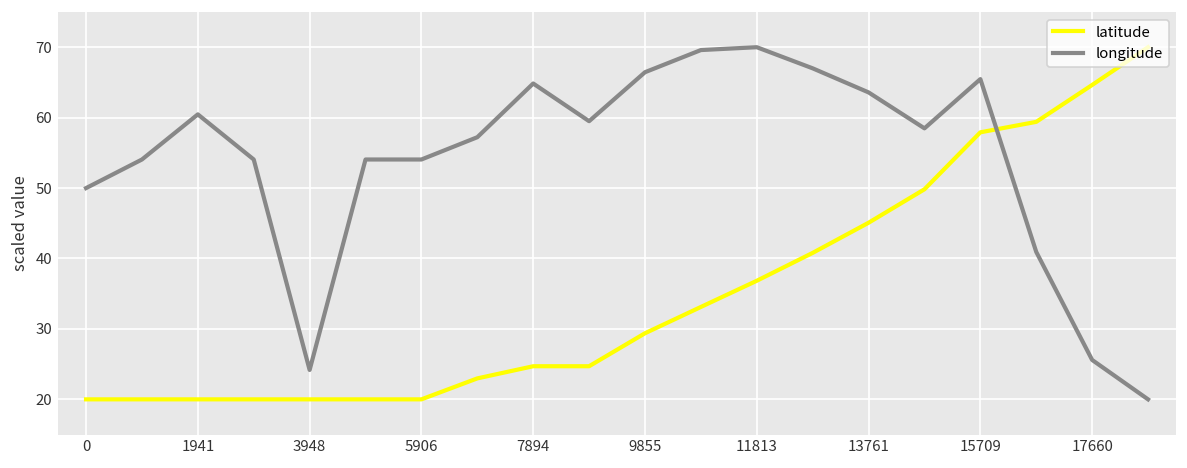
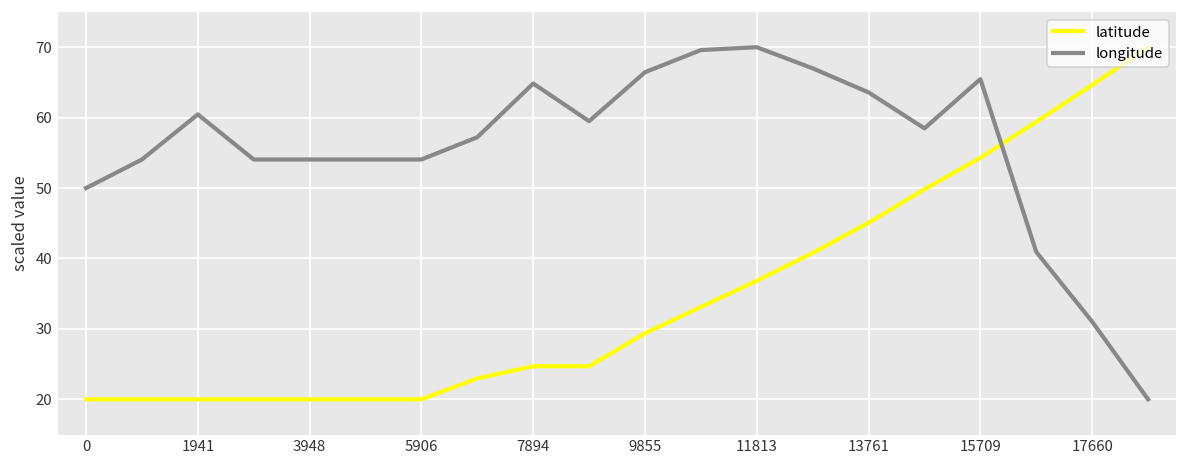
  {
    "latitude": {
      "0": 20,
      "1941": 20,
      "3948": 20,
      "5906": 20,
      "7894": 25,
      "9855": 29,
      "11813": 37,
      "13761": 45,
-     "15709": 58,
+     "15709": 54,
      "17660": 65
    },
    "longitude": {
      "0": 50,
      "1941": 60,
-     "3948": 24,
+     "3948": 54,
      "5906": 54,
      "7894": 65,
      "9855": 66,
      "11813": 70,
      "13761": 64,
      "15709": 65,
-     "17660": 26
+     "17660": 31
    }
  }
